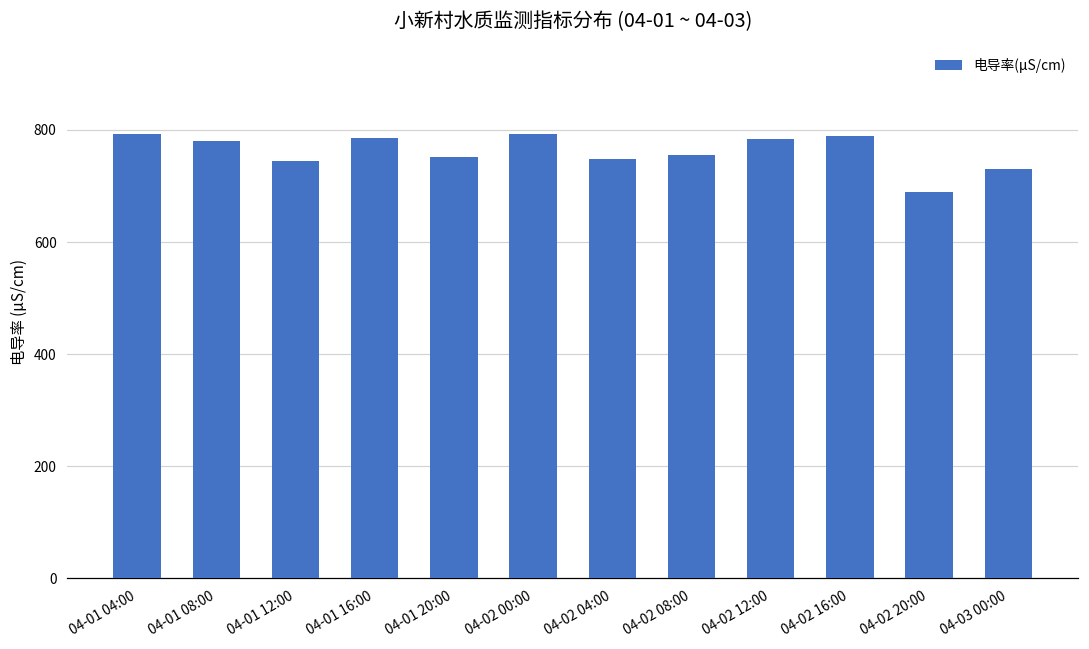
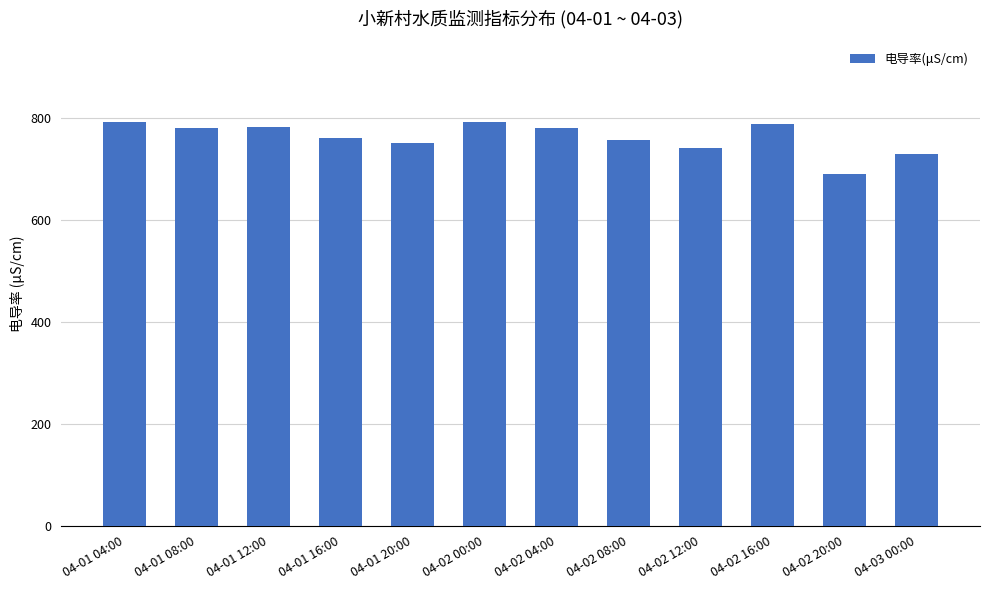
  {
    "04-01 04:00": 790,
    "04-01 08:00": 780,
-   "04-01 12:00": 750,
-   "04-01 16:00": 790,
+   "04-01 12:00": 780,
+   "04-01 16:00": 760,
    "04-01 20:00": 750,
    "04-02 00:00": 790,
-   "04-02 04:00": 750,
+   "04-02 04:00": 780,
    "04-02 08:00": 760,
-   "04-02 12:00": 780,
+   "04-02 12:00": 740,
    "04-02 16:00": 790,
    "04-02 20:00": 690,
    "04-03 00:00": 730
  }
